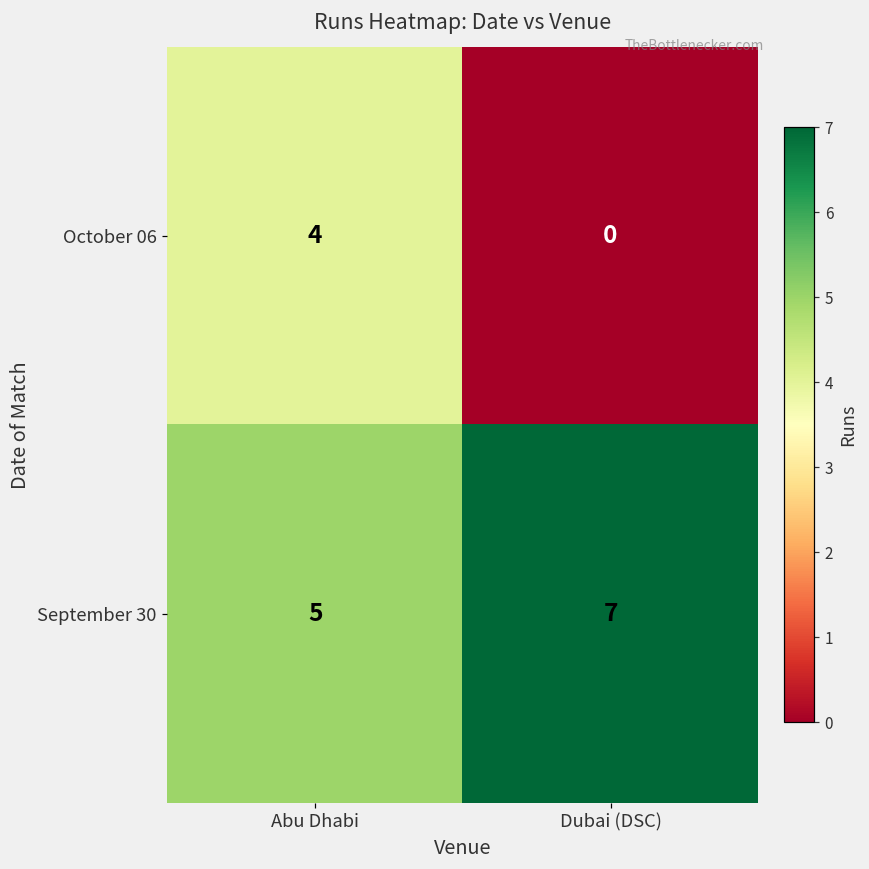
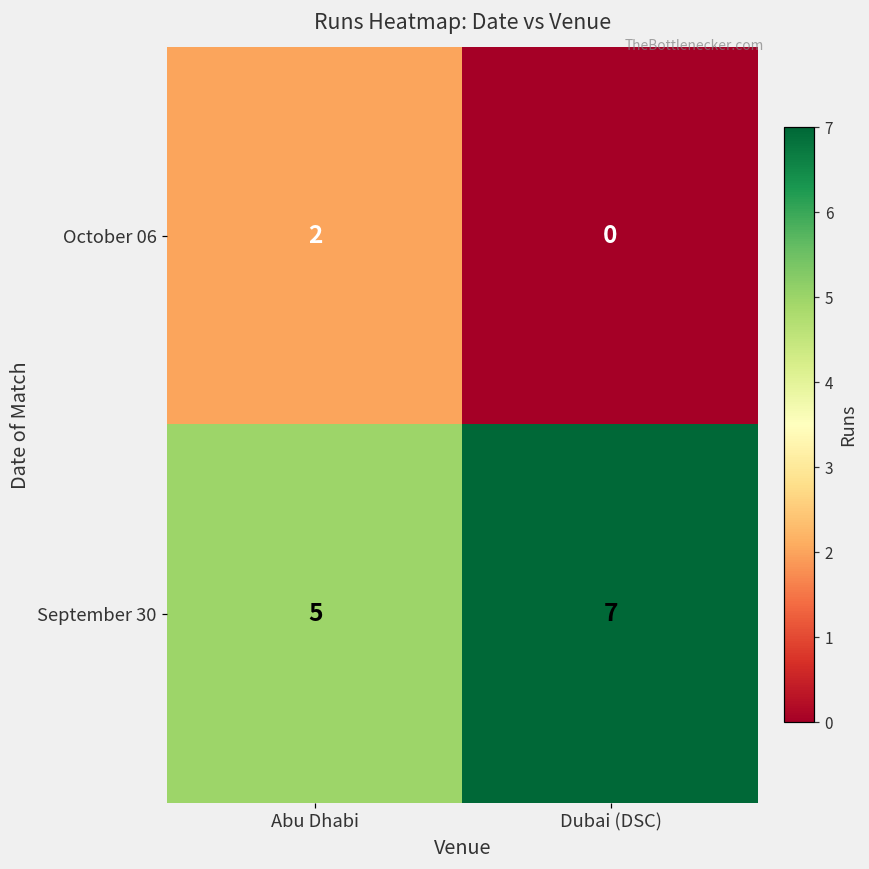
  {
    "October 06": {
-     "Abu Dhabi": 4,
+     "Abu Dhabi": 2,
      "Dubai (DSC)": 0
    },
    "September 30": {
      "Abu Dhabi": 5,
      "Dubai (DSC)": 7
    }
  }
